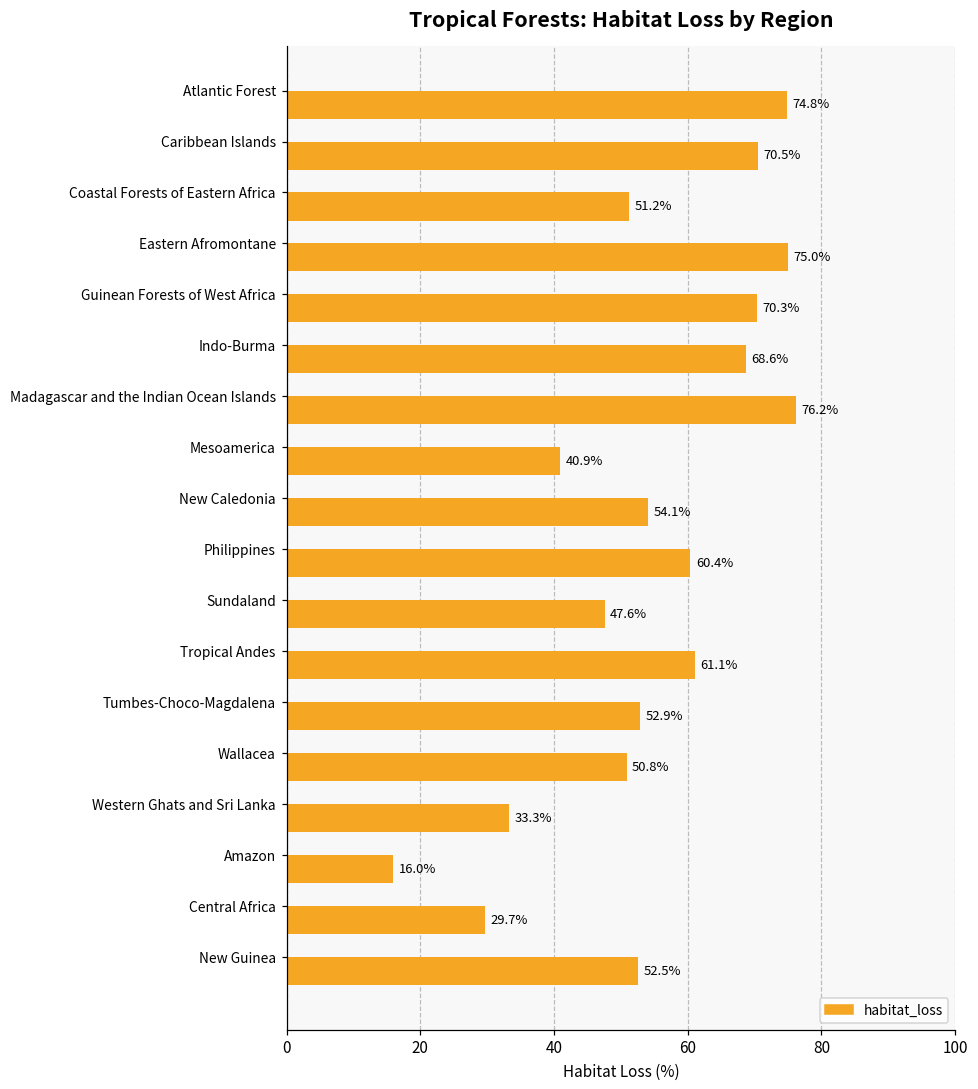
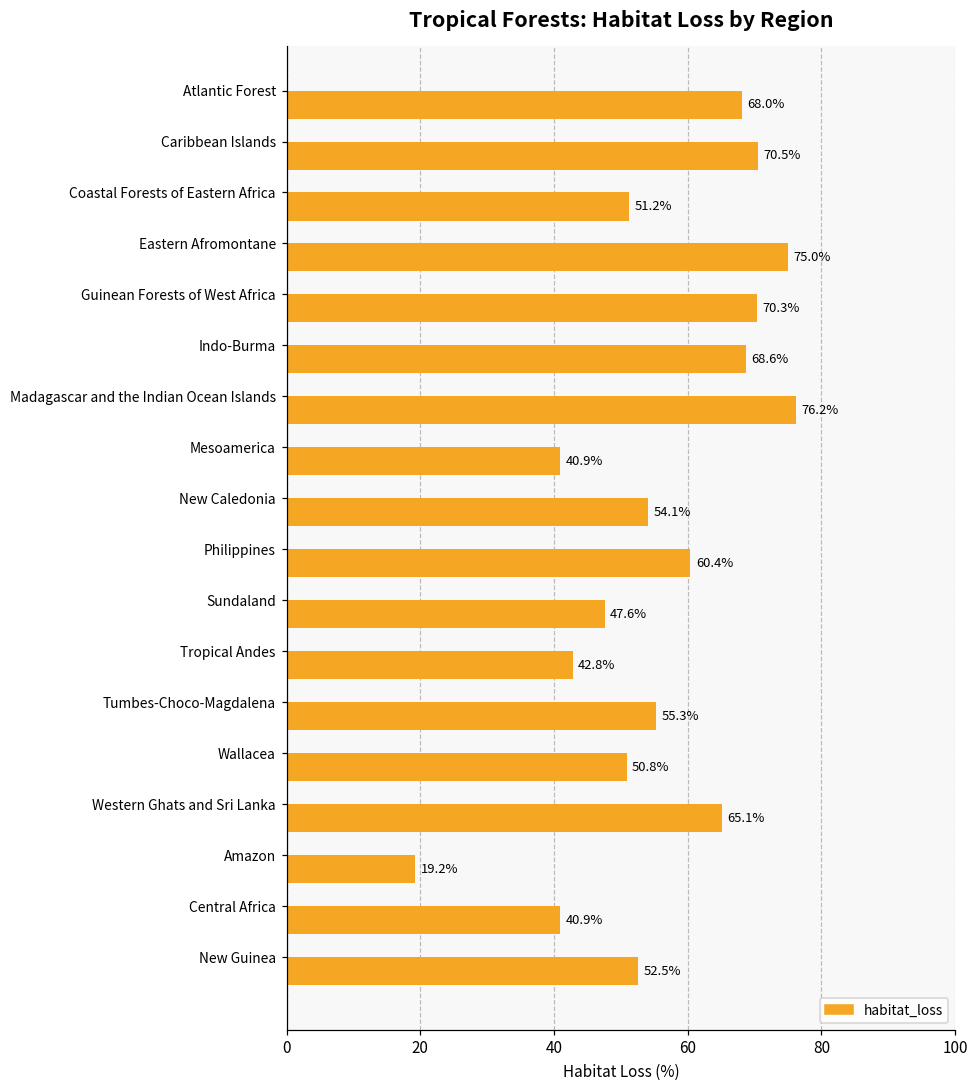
  {
-   "Atlantic Forest": "74.8%",
+   "Atlantic Forest": "68.0%",
    "Caribbean Islands": "70.5%",
    "Coastal Forests of Eastern Africa": "51.2%",
    "Eastern Afromontane": "75.0%",
    "Guinean Forests of West Africa": "70.3%",
    "Indo-Burma": "68.6%",
    "Madagascar and the Indian Ocean Islands": "76.2%",
    "Mesoamerica": "40.9%",
    "New Caledonia": "54.1%",
    "Philippines": "60.4%",
    "Sundaland": "47.6%",
-   "Tropical Andes": "61.1%",
-   "Tumbes-Choco-Magdalena": "52.9%",
+   "Tropical Andes": "42.8%",
+   "Tumbes-Choco-Magdalena": "55.3%",
    "Wallacea": "50.8%",
-   "Western Ghats and Sri Lanka": "33.3%",
-   "Amazon": "16.0%",
-   "Central Africa": "29.7%",
+   "Western Ghats and Sri Lanka": "65.1%",
+   "Amazon": "19.2%",
+   "Central Africa": "40.9%",
    "New Guinea": "52.5%"
  }
